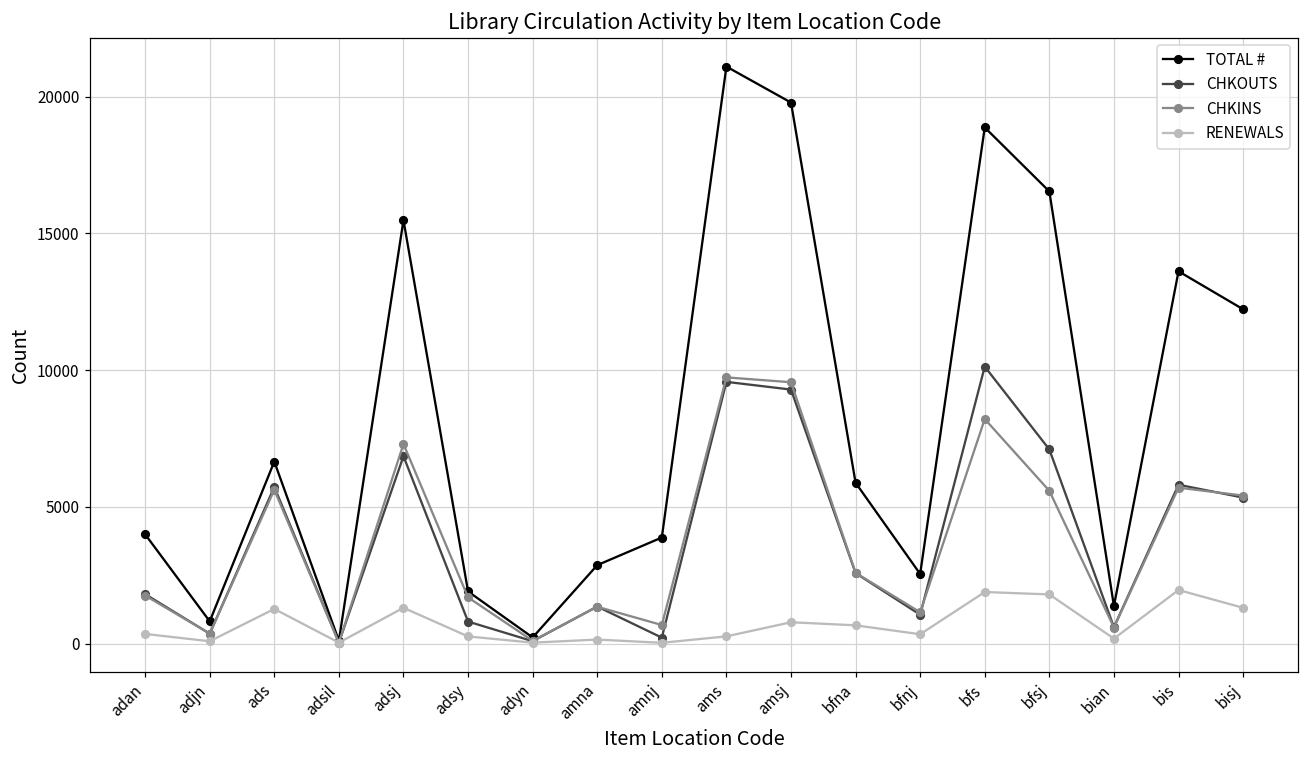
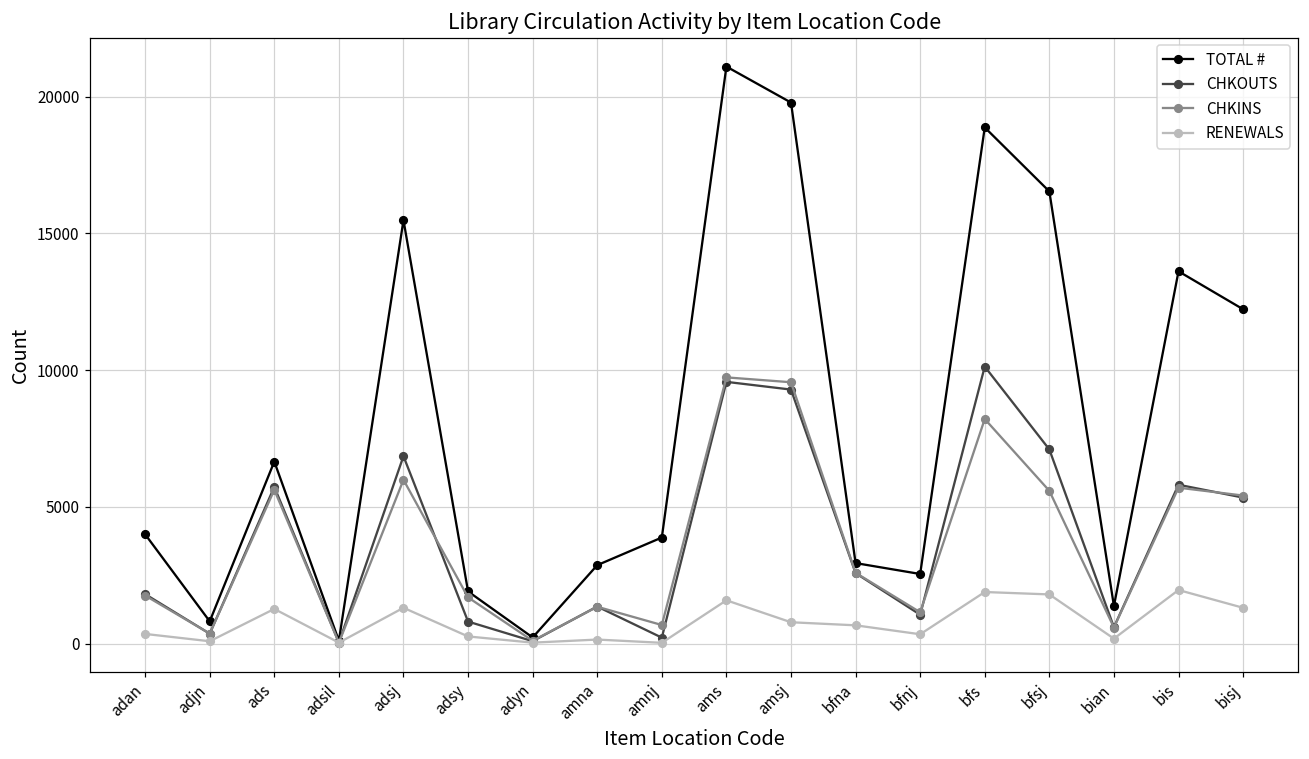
  {
    "TOTAL #": {
      "adan": 4000,
      "adjn": 800,
      "ads": 6700,
      "adsj": 15500,
      "adsy": 1900,
      "adyn": 200,
      "amna": 2900,
      "amnj": 3900,
      "ams": 21100,
      "amsj": 19800,
-     "bfna": 5900,
+     "bfna": 2900,
      "bfnj": 2500,
      "bfs": 18900,
      "bfsj": 16500,
      "bian": 1400,
      "bis": 13600,
      "bisj": 12200
    },
    "CHKOUTS": {
      "ads": 5700,
      "adsj": 6900,
      "adsy": 800,
      "amnj": 200,
      "ams": 9600,
      "amsj": 9300,
      "bfs": 10100,
      "bfsj": 7100,
      "bis": 5800
    },
    "CHKINS": {
      "ads": 5600,
-     "adsj": 7300,
+     "adsj": 6000,
      "adsy": 1700,
      "amnj": 700,
      "ams": 9700,
      "amsj": 9600,
      "bfs": 8200,
      "bfsj": 5600,
      "bis": 5700
    },
    "RENEWALS": {
      "adan": 400,
      "adjn": 100,
      "ads": 1300,
      "adsj": 1300,
      "adsy": 300,
      "amna": 100,
      "amnj": 0,
-     "ams": 300,
+     "ams": 1600,
      "amsj": 800,
      "bfna": 700,
      "bfnj": 300,
      "bfs": 1900,
      "bfsj": 1800,
      "bian": 200,
      "bis": 2000,
      "bisj": 1300
    }
  }
